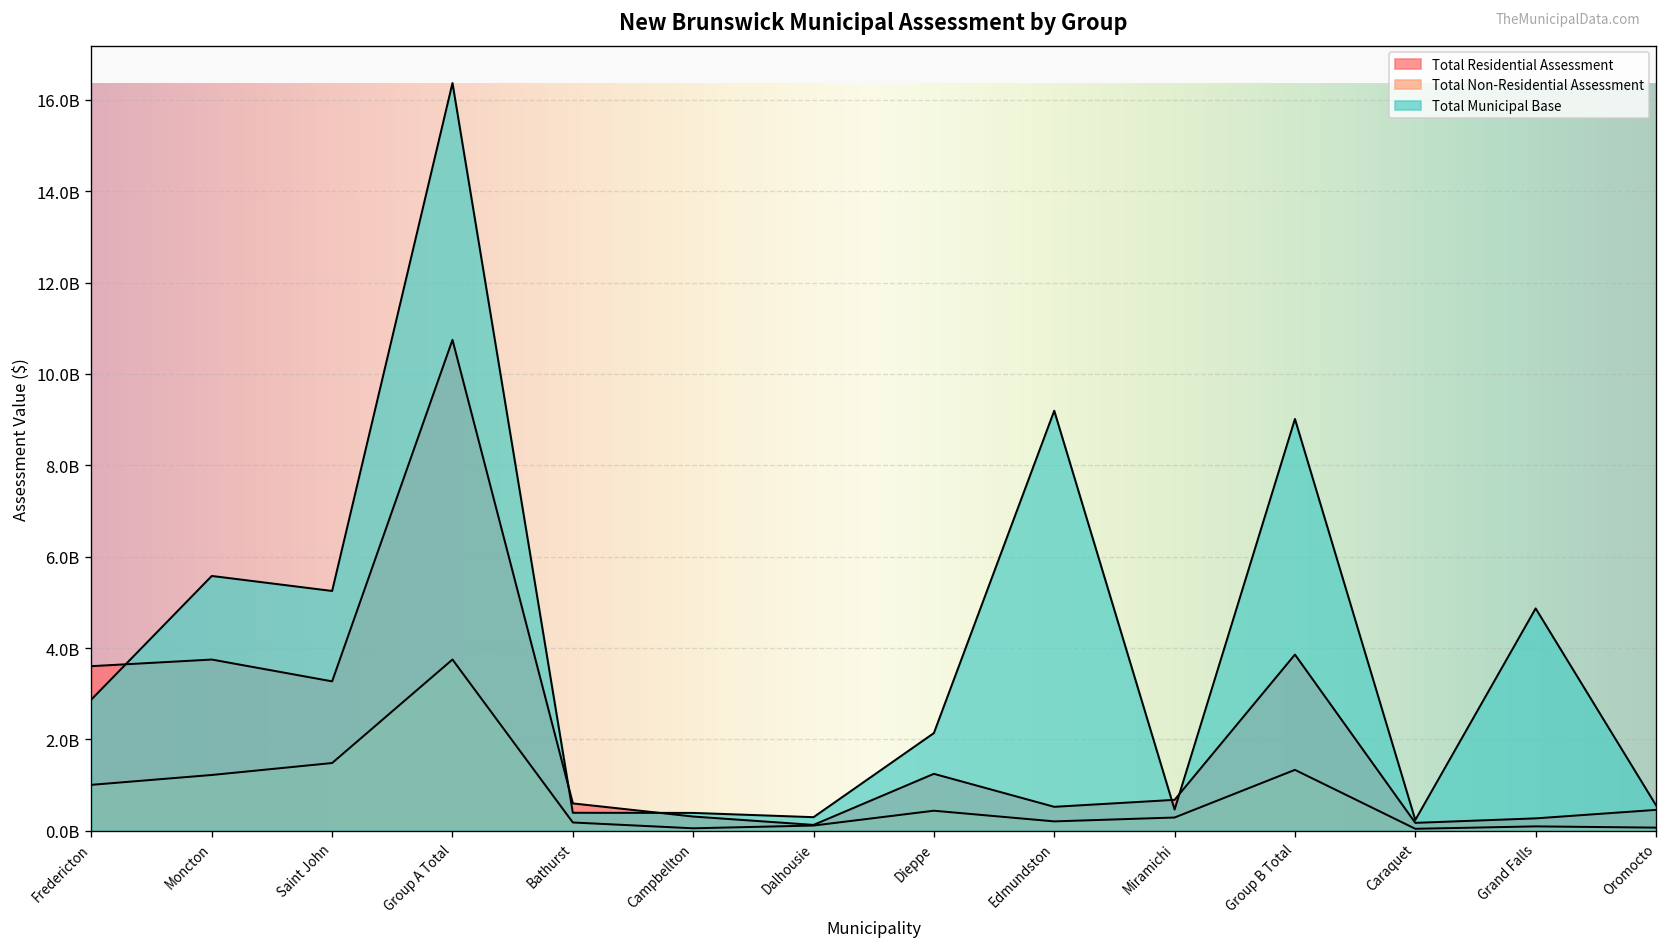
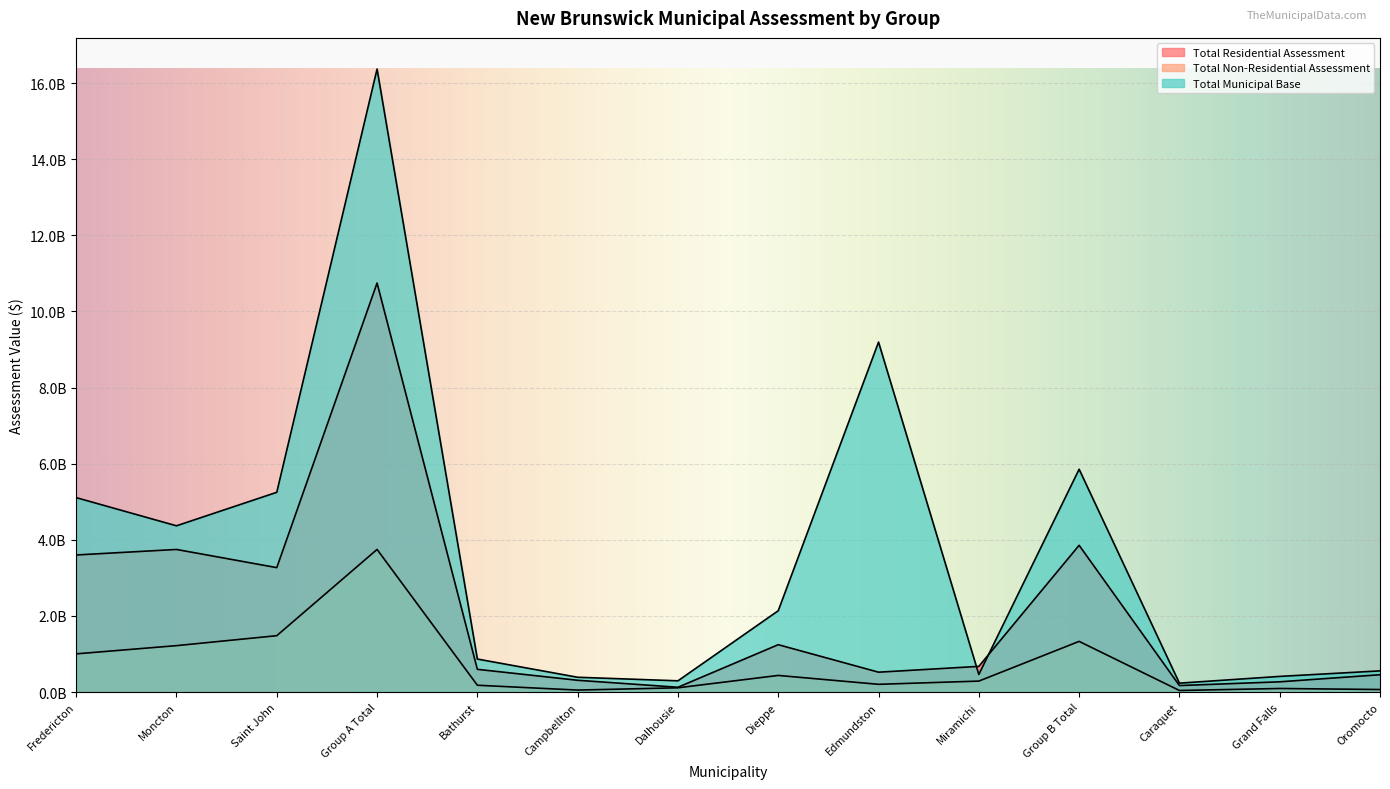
  {
    "Total Municipal Base": {
-     "Fredericton": 2900000000,
-     "Moncton": 5600000000,
+     "Fredericton": 5100000000,
+     "Moncton": 4400000000,
      "Saint John": 5200000000,
      "Group A Total": 16400000000,
-     "Bathurst": 400000000,
+     "Bathurst": 900000000,
      "Campbellton": 400000000,
      "Dalhousie": 300000000,
      "Dieppe": 2100000000,
      "Edmundston": 9200000000,
      "Miramichi": 500000000,
-     "Group B Total": 9000000000,
-     "Grand Falls": 4900000000,
+     "Group B Total": 5900000000,
+     "Grand Falls": 400000000,
      "Oromocto": 600000000
    }
  }
